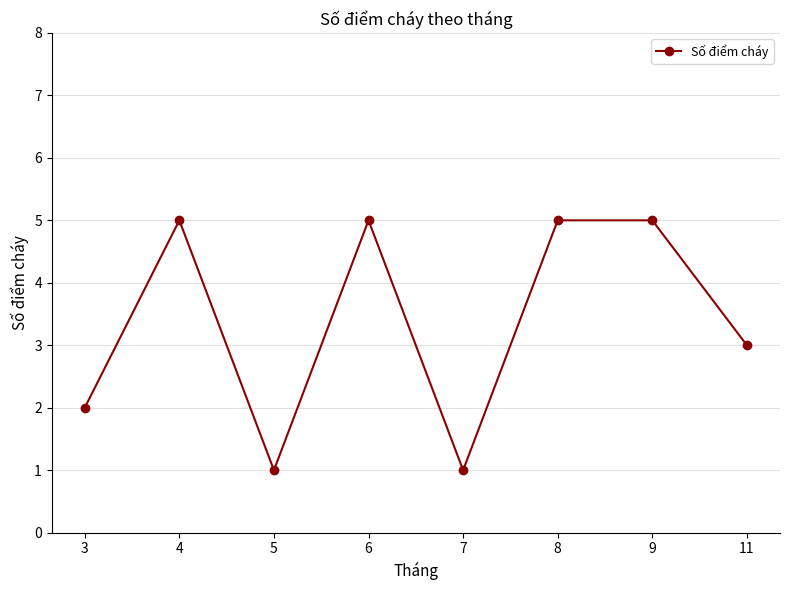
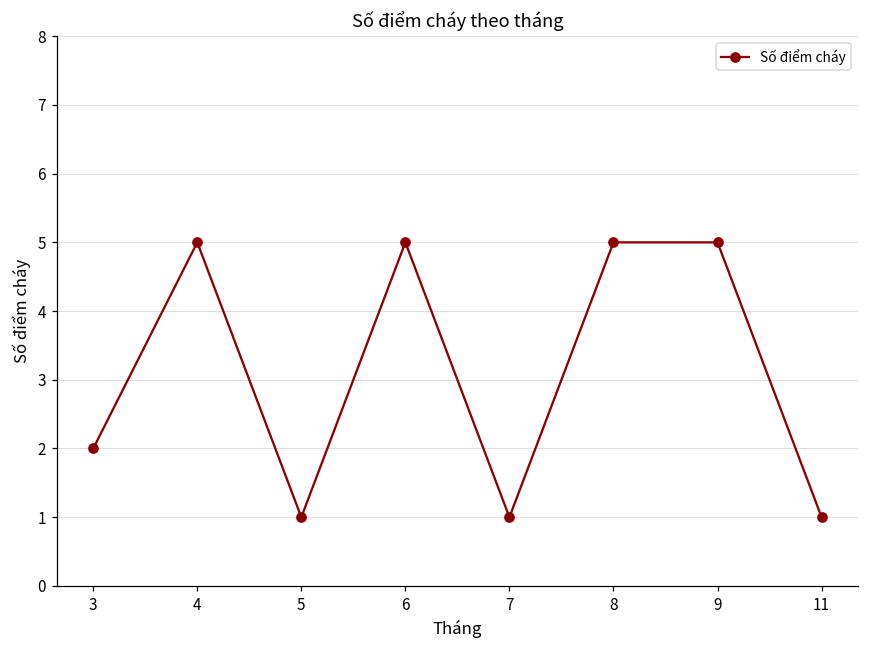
  {
    "3": 2,
    "4": 5,
    "5": 1,
    "6": 5,
    "7": 1,
    "8": 5,
    "9": 5,
-   "11": 3
+   "11": 1
  }
